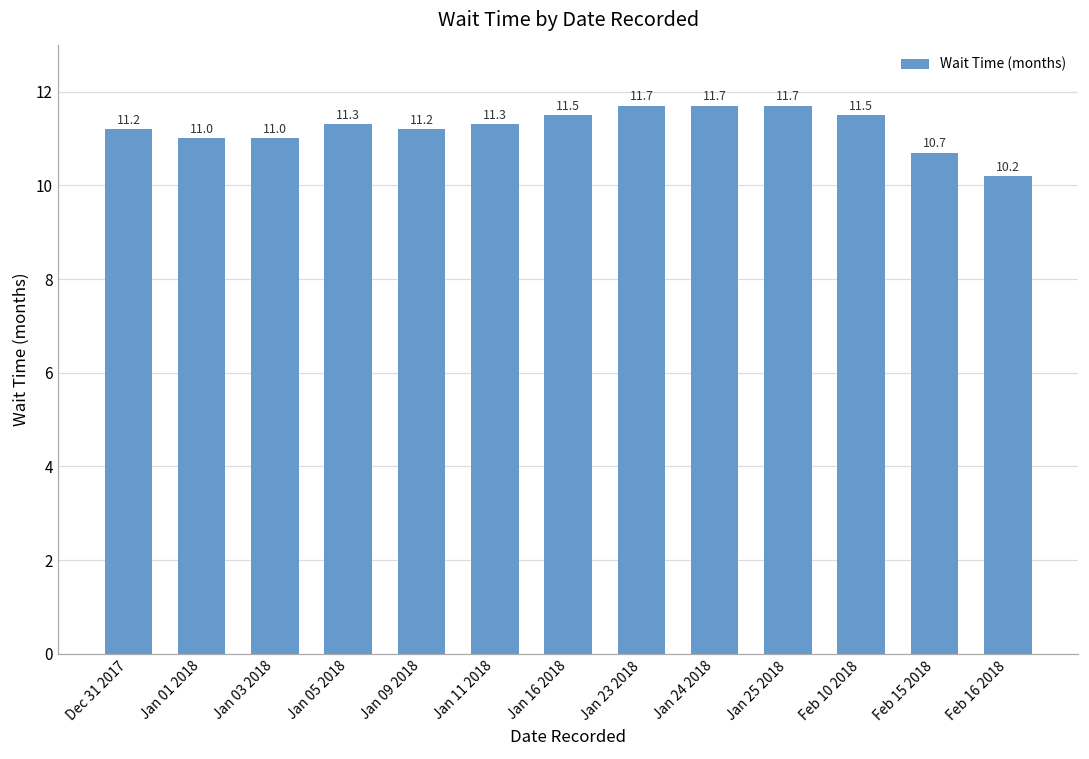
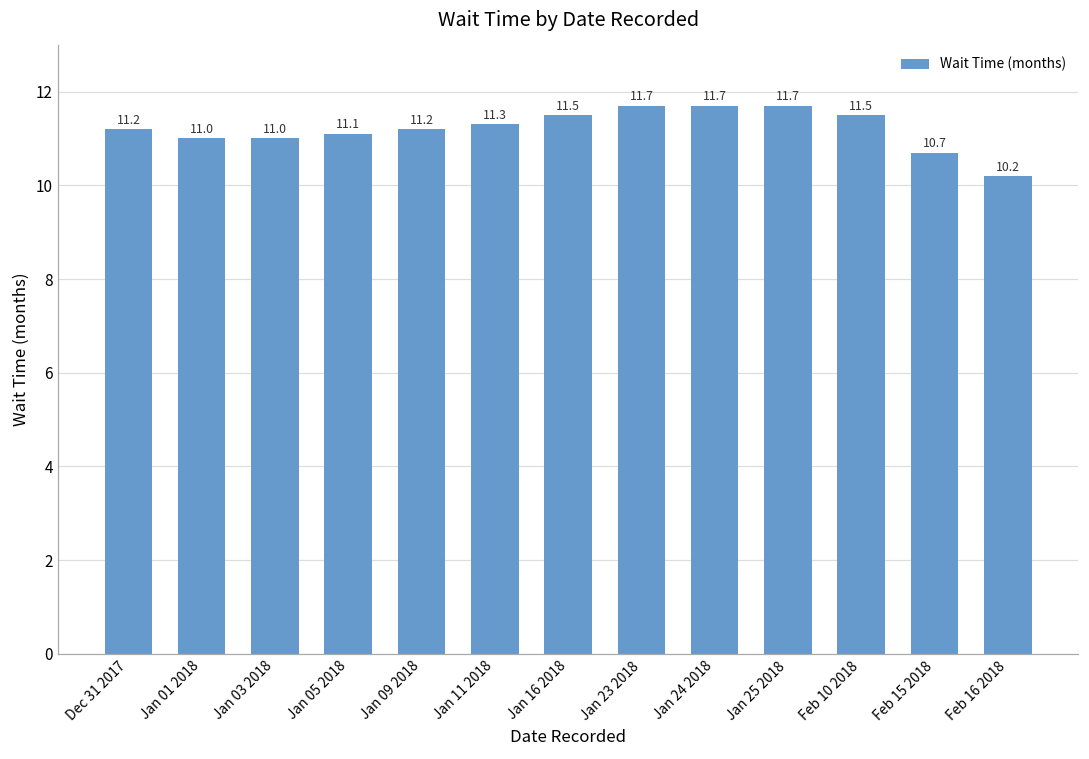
  {
    "Dec 31 2017": 11.2,
    "Jan 01 2018": 11.0,
    "Jan 03 2018": 11.0,
-   "Jan 05 2018": 11.3,
+   "Jan 05 2018": 11.1,
    "Jan 09 2018": 11.2,
    "Jan 11 2018": 11.3,
    "Jan 16 2018": 11.5,
    "Jan 23 2018": 11.7,
    "Jan 24 2018": 11.7,
    "Jan 25 2018": 11.7,
    "Feb 10 2018": 11.5,
    "Feb 15 2018": 10.7,
    "Feb 16 2018": 10.2
  }
